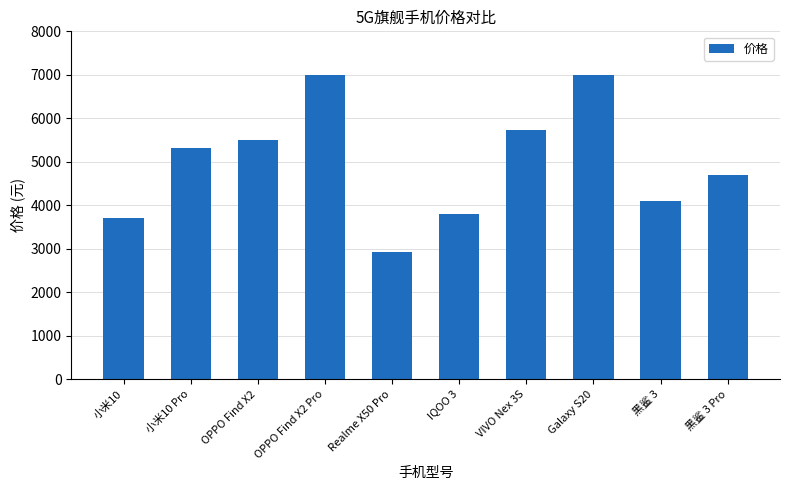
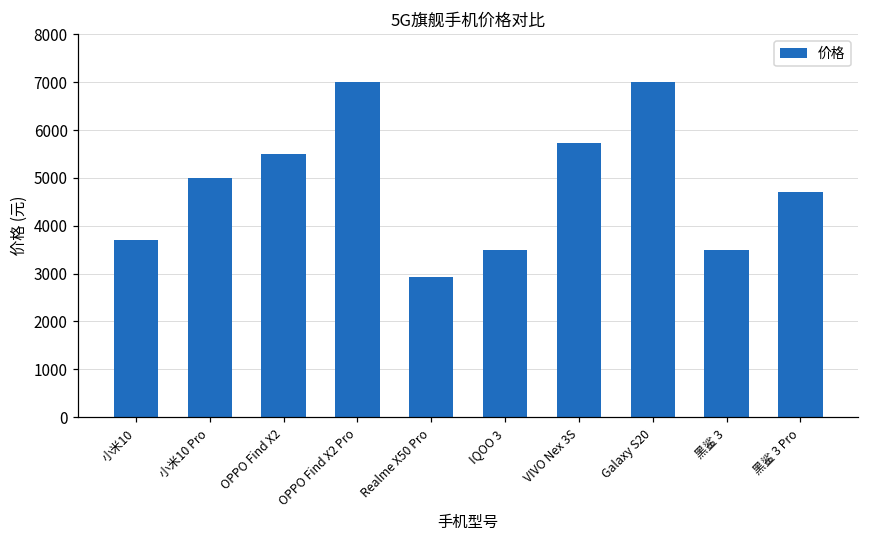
  {
    "小米10": 3700,
-   "小米10 Pro": 5300,
+   "小米10 Pro": 5000,
    "OPPO Find X2": 5500,
    "OPPO Find X2 Pro": 7000,
    "Realme X50 Pro": 2900,
-   "IQOO 3": 3800,
+   "IQOO 3": 3500,
    "VIVO Nex 3S": 5700,
    "Galaxy S20": 7000,
-   "黑鲨 3": 4100,
+   "黑鲨 3": 3500,
    "黑鲨 3 Pro": 4700
  }
